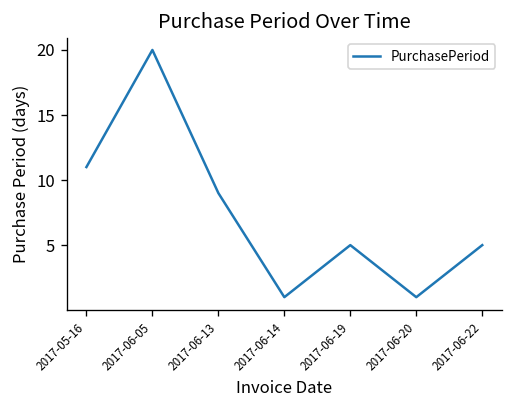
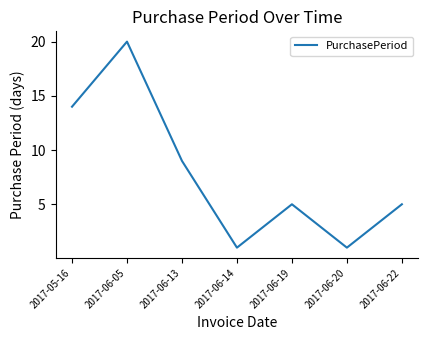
  {
-   "2017-05-16": 11,
+   "2017-05-16": 14,
    "2017-06-05": 20,
    "2017-06-13": 9,
    "2017-06-14": 1,
    "2017-06-19": 5,
    "2017-06-20": 1,
    "2017-06-22": 5
  }
